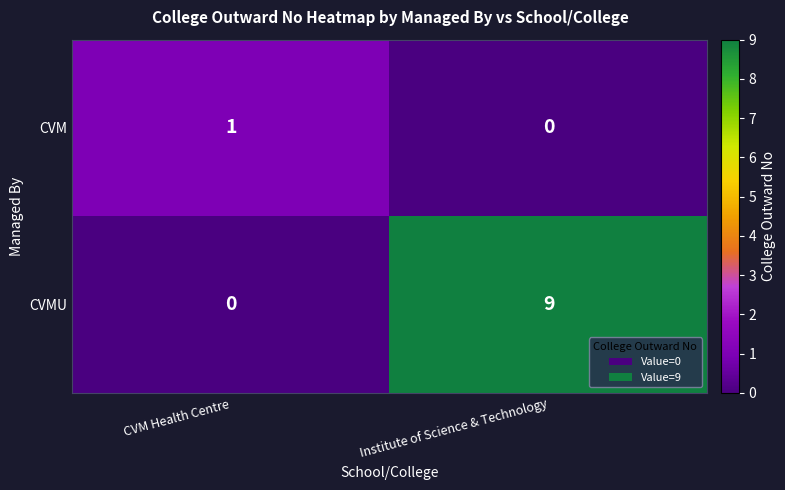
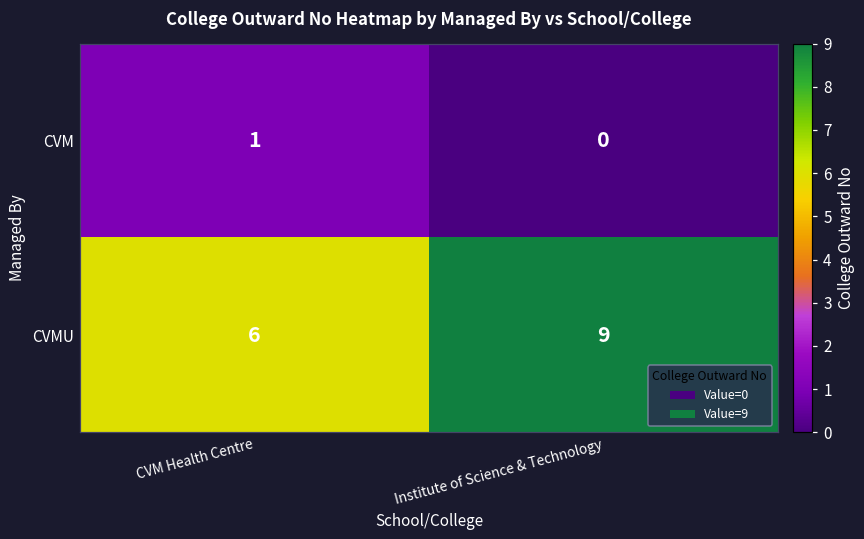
  {
    "CVM": {
      "CVM Health Centre": 1,
      "Institute of Science & Technology": 0
    },
    "CVMU": {
-     "CVM Health Centre": 0,
+     "CVM Health Centre": 6,
      "Institute of Science & Technology": 9
    }
  }
